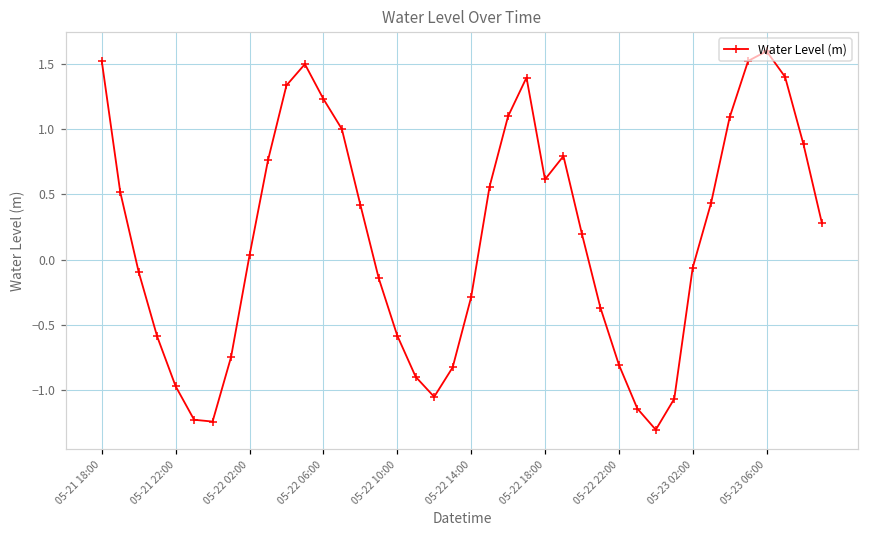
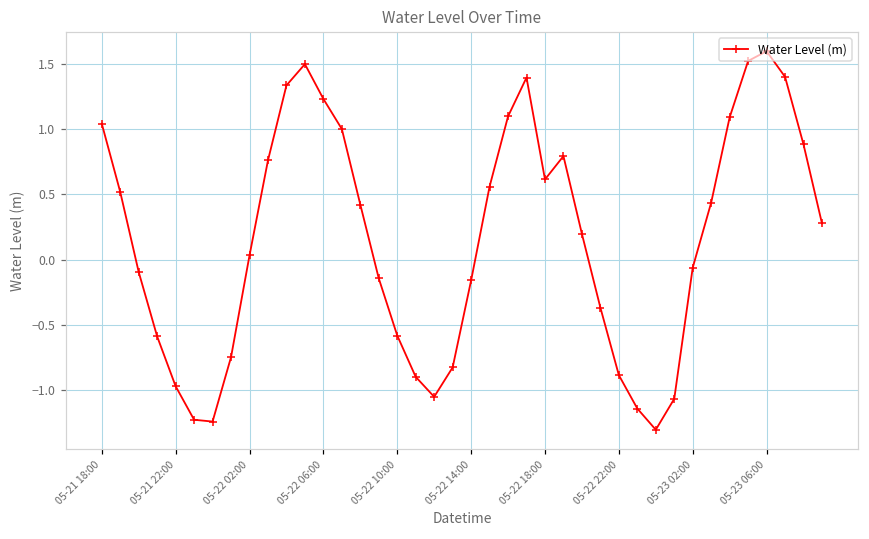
  {
-   "05-21 18:00": 1.52,
+   "05-21 18:00": 1.04,
    "05-21 22:00": -0.97,
    "05-22 02:00": 0.03,
    "05-22 06:00": 1.23,
    "05-22 10:00": -0.58,
-   "05-22 14:00": -0.29,
+   "05-22 14:00": -0.16,
    "05-22 18:00": 0.61,
-   "05-22 22:00": -0.80,
+   "05-22 22:00": -0.88,
    "05-23 02:00": -0.06
  }
